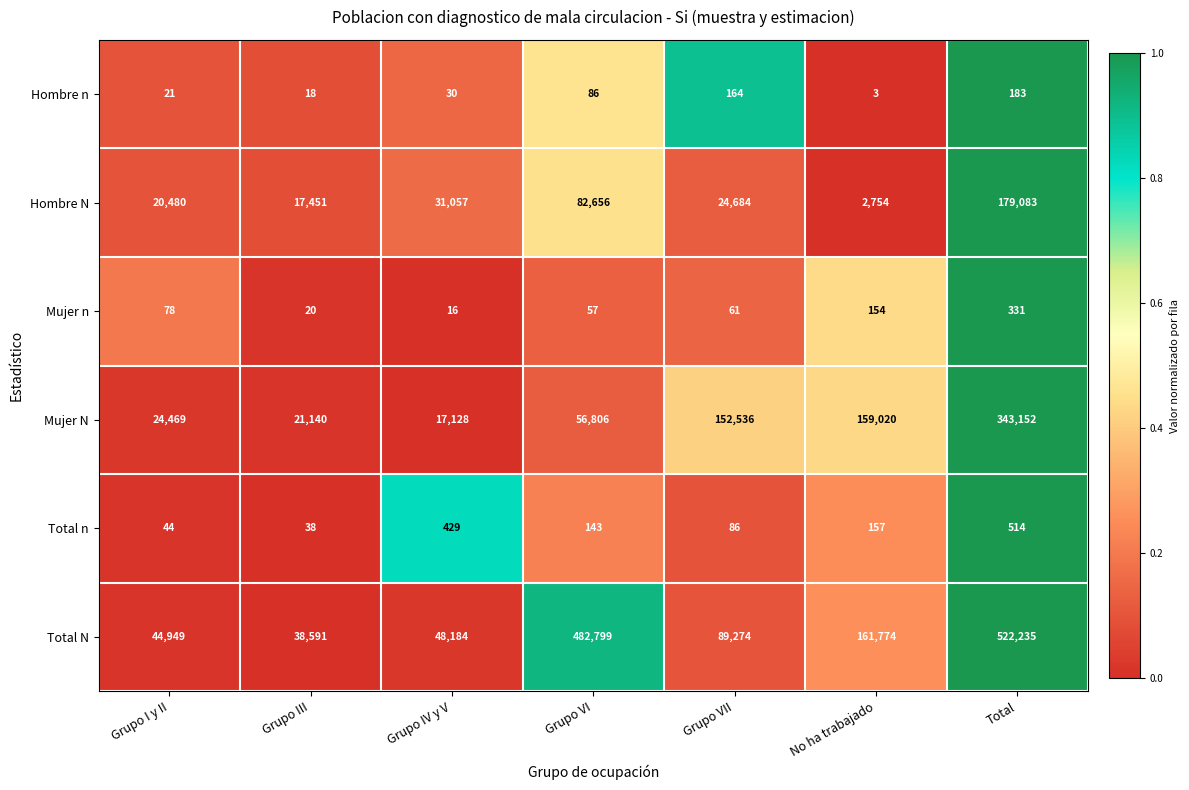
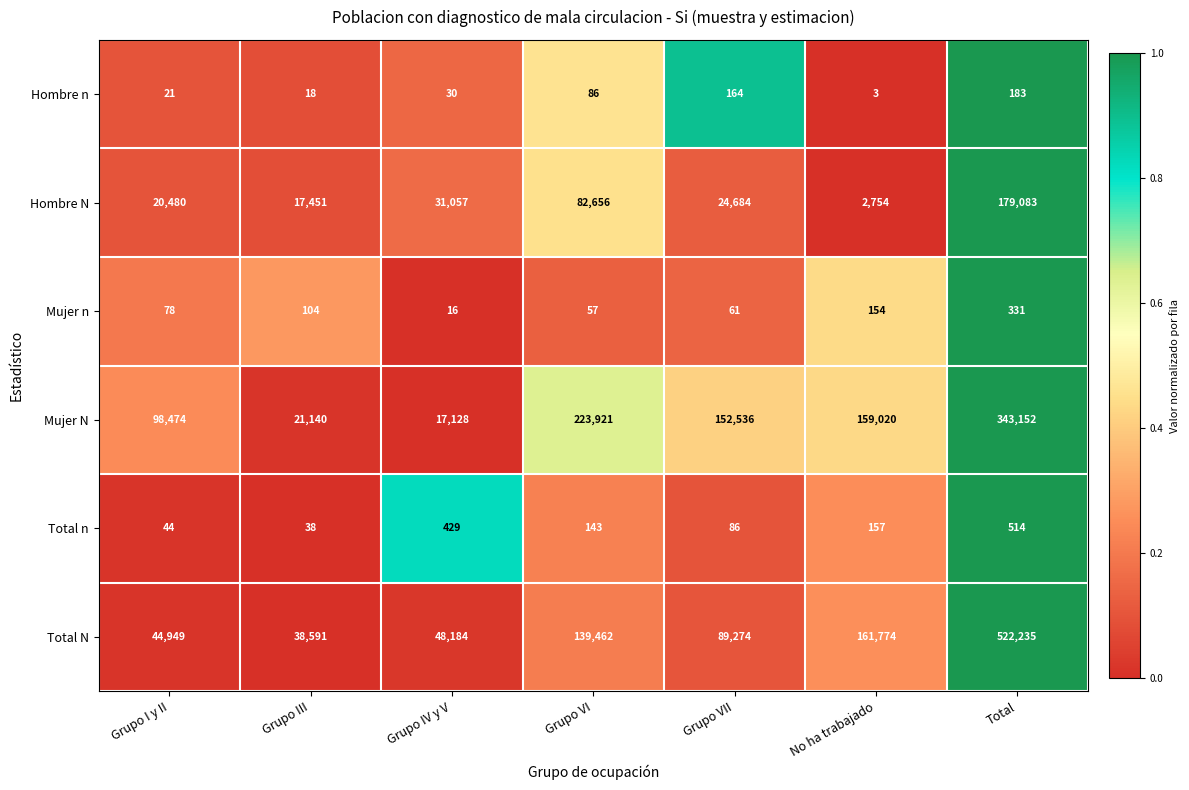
  {
    "Hombre n": {
      "Grupo I y II": "21",
      "Grupo III": "18",
      "Grupo IV y V": "30",
      "Grupo VI": "86",
      "Grupo VII": "164",
      "No ha trabajado": "3",
      "Total": "183"
    },
    "Hombre N": {
      "Grupo I y II": "20,480",
      "Grupo III": "17,451",
      "Grupo IV y V": "31,057",
      "Grupo VI": "82,656",
      "Grupo VII": "24,684",
      "No ha trabajado": "2,754",
      "Total": "179,083"
    },
    "Mujer n": {
      "Grupo I y II": "78",
-     "Grupo III": "20",
+     "Grupo III": "104",
      "Grupo IV y V": "16",
      "Grupo VI": "57",
      "Grupo VII": "61",
      "No ha trabajado": "154",
      "Total": "331"
    },
    "Mujer N": {
-     "Grupo I y II": "24,469",
+     "Grupo I y II": "98,474",
      "Grupo III": "21,140",
      "Grupo IV y V": "17,128",
-     "Grupo VI": "56,806",
+     "Grupo VI": "223,921",
      "Grupo VII": "152,536",
      "No ha trabajado": "159,020",
      "Total": "343,152"
    },
    "Total n": {
      "Grupo I y II": "44",
      "Grupo III": "38",
      "Grupo IV y V": "429",
      "Grupo VI": "143",
      "Grupo VII": "86",
      "No ha trabajado": "157",
      "Total": "514"
    },
    "Total N": {
      "Grupo I y II": "44,949",
      "Grupo III": "38,591",
      "Grupo IV y V": "48,184",
-     "Grupo VI": "482,799",
+     "Grupo VI": "139,462",
      "Grupo VII": "89,274",
      "No ha trabajado": "161,774",
      "Total": "522,235"
    }
  }
